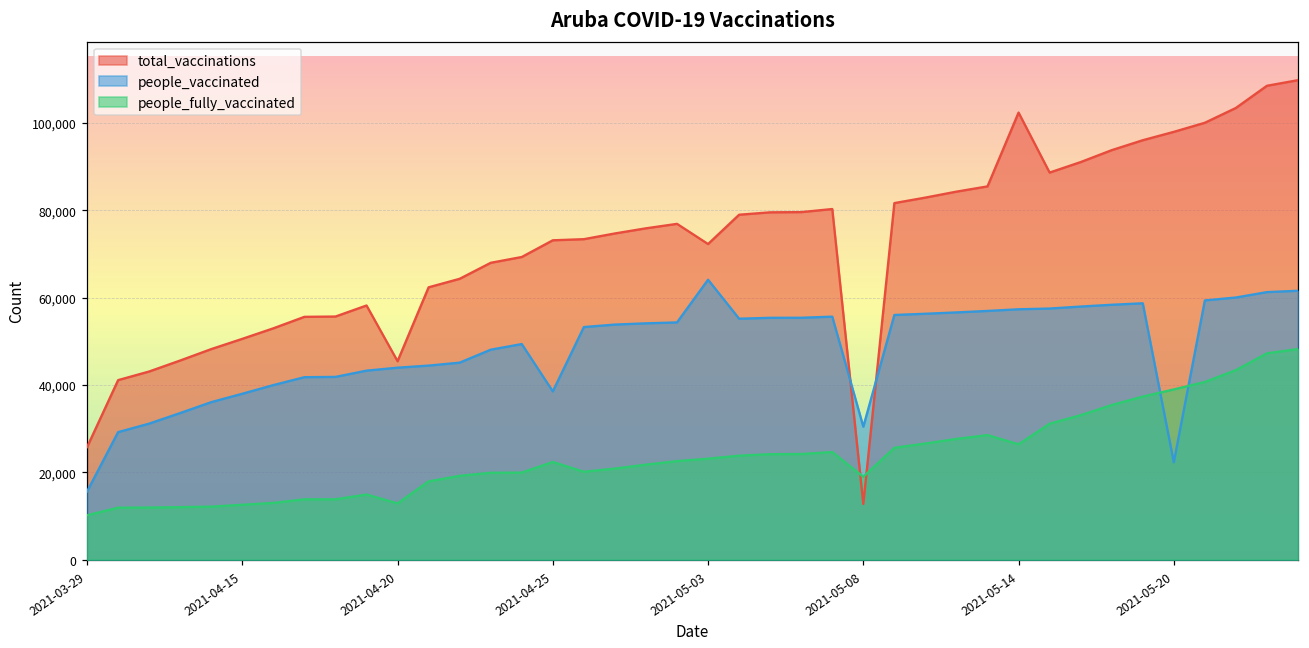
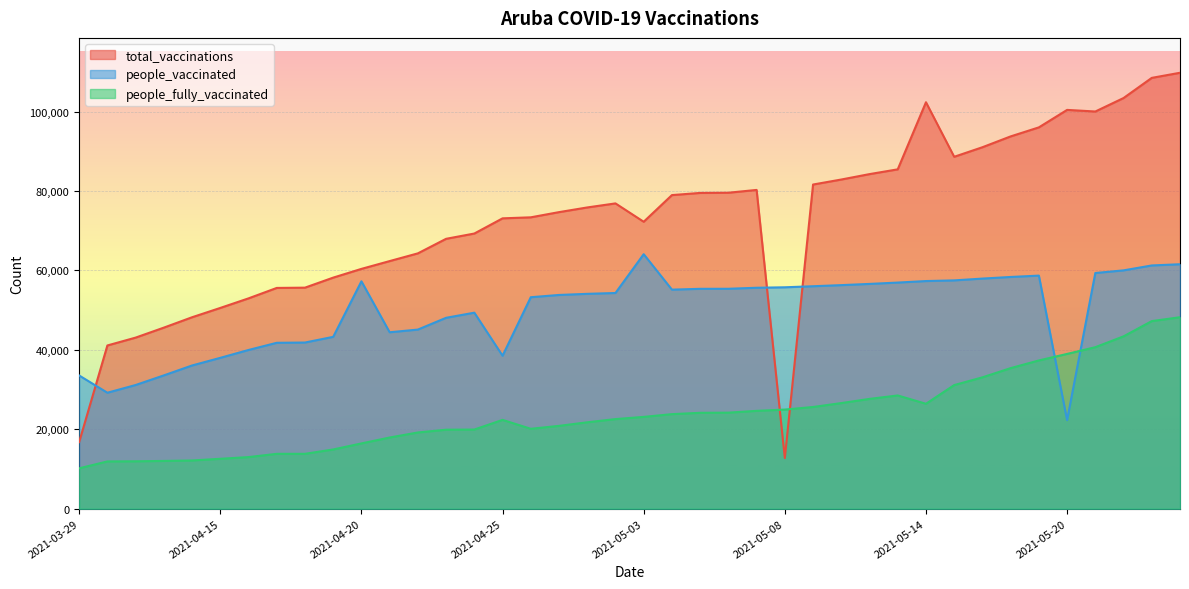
  {
    "total_vaccinations": {
-     "2021-03-29": "26,000",
+     "2021-03-29": "17,000",
      "2021-04-15": "51,000",
-     "2021-04-20": "45,000",
+     "2021-04-20": "60,000",
      "2021-04-25": "73,000",
      "2021-05-03": "72,000",
      "2021-05-08": "13,000",
      "2021-05-14": "102,000",
-     "2021-05-20": "98,000"
+     "2021-05-20": "100,000"
    },
    "people_vaccinated": {
-     "2021-03-29": "16,000",
+     "2021-03-29": "34,000",
      "2021-04-15": "38,000",
-     "2021-04-20": "44,000",
+     "2021-04-20": "57,000",
      "2021-04-25": "39,000",
      "2021-05-03": "64,000",
-     "2021-05-08": "30,000",
+     "2021-05-08": "56,000",
      "2021-05-14": "57,000",
      "2021-05-20": "22,000"
    },
    "people_fully_vaccinated": {
      "2021-03-29": "10,000",
      "2021-04-15": "13,000",
-     "2021-04-20": "13,000",
+     "2021-04-20": "16,000",
      "2021-04-25": "22,000",
      "2021-05-03": "23,000",
-     "2021-05-08": "19,000",
+     "2021-05-08": "25,000",
      "2021-05-14": "26,000",
      "2021-05-20": "39,000"
    }
  }
